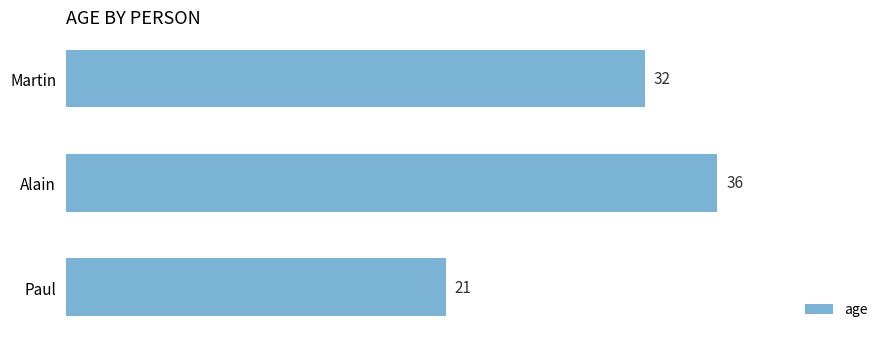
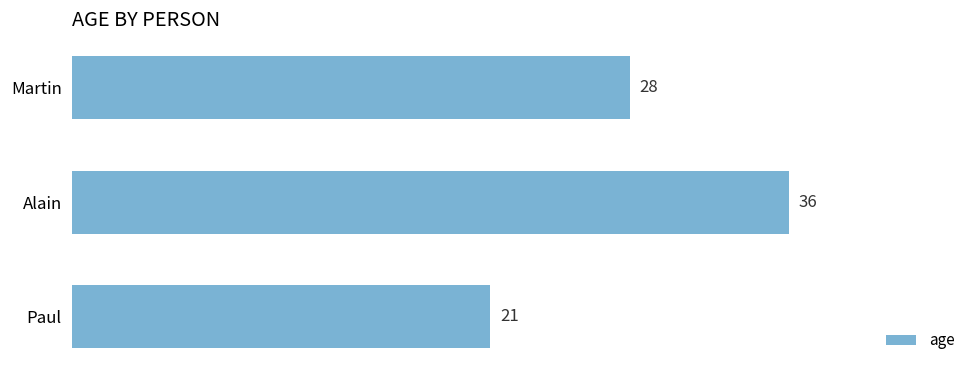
  {
-   "Martin": 32,
+   "Martin": 28,
    "Alain": 36,
    "Paul": 21
  }
